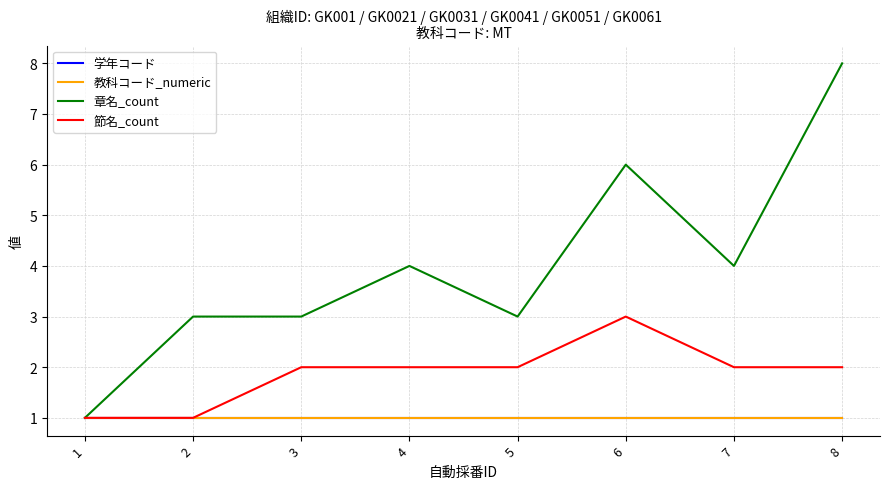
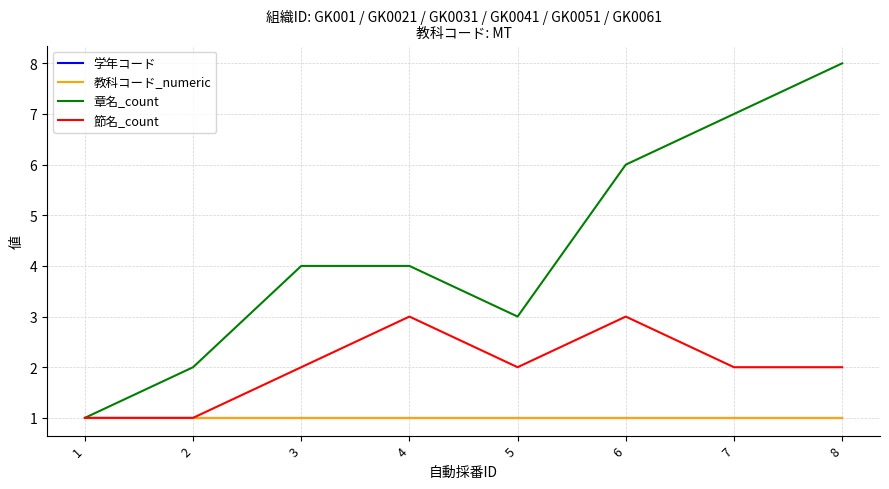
  {
    "教科コード_numeric": {
      "3": 1,
      "4": 1,
      "5": 1,
      "6": 1,
      "7": 1,
      "8": 1
    },
    "章名_count": {
-     "2": 3,
-     "3": 3,
+     "2": 2,
+     "3": 4,
      "4": 4,
      "5": 3,
      "6": 6,
-     "7": 4,
+     "7": 7,
      "8": 8
    },
    "節名_count": {
      "3": 2,
-     "4": 2,
+     "4": 3,
      "5": 2,
      "6": 3,
      "7": 2,
      "8": 2
    }
  }
